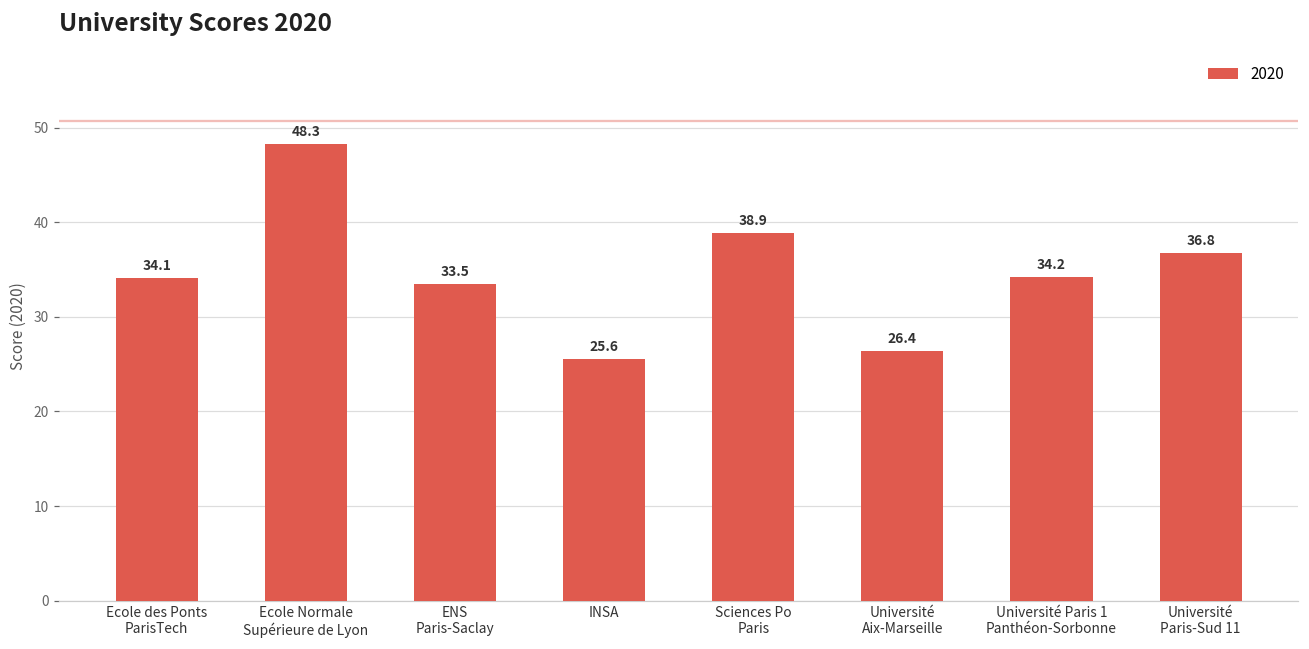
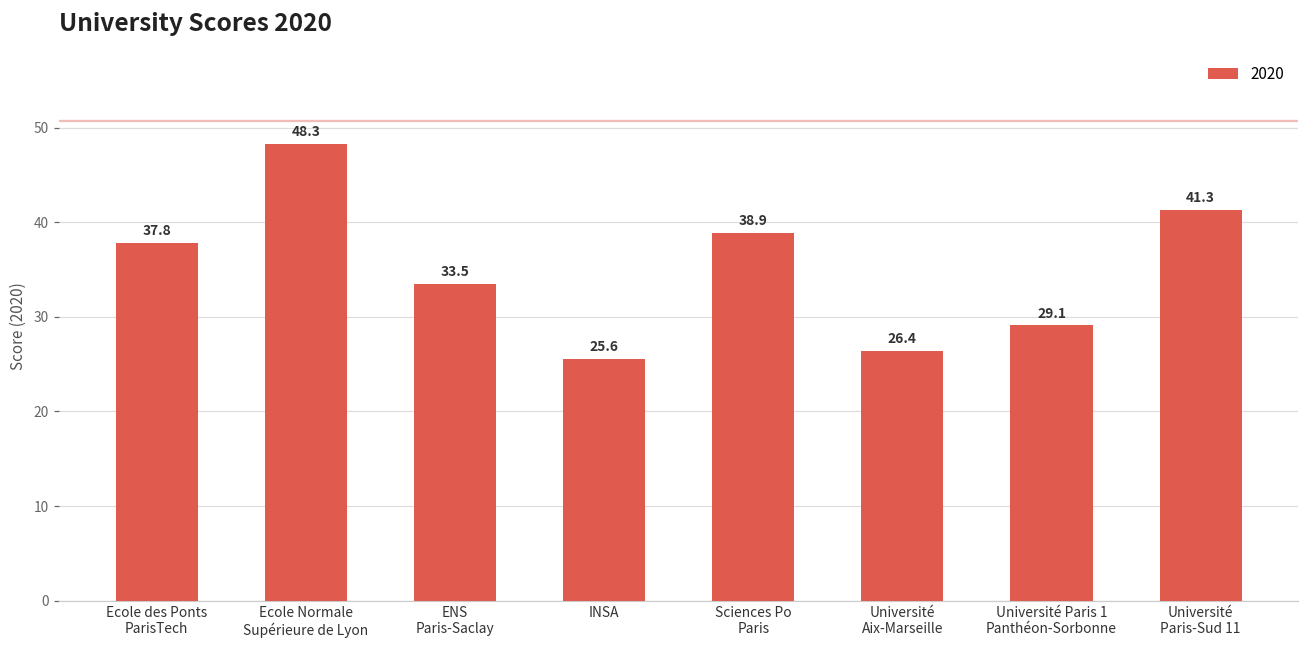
  {
-   "Ecole des Ponts ParisTech": 34.1,
+   "Ecole des Ponts ParisTech": 37.8,
    "Ecole Normale Supérieure de Lyon": 48.3,
    "ENS Paris-Saclay": 33.5,
    "INSA": 25.6,
    "Sciences Po Paris": 38.9,
    "Université Aix-Marseille": 26.4,
-   "Université Paris 1 Panthéon-Sorbonne": 34.2,
-   "Université Paris-Sud 11": 36.8
+   "Université Paris 1 Panthéon-Sorbonne": 29.1,
+   "Université Paris-Sud 11": 41.3
  }
